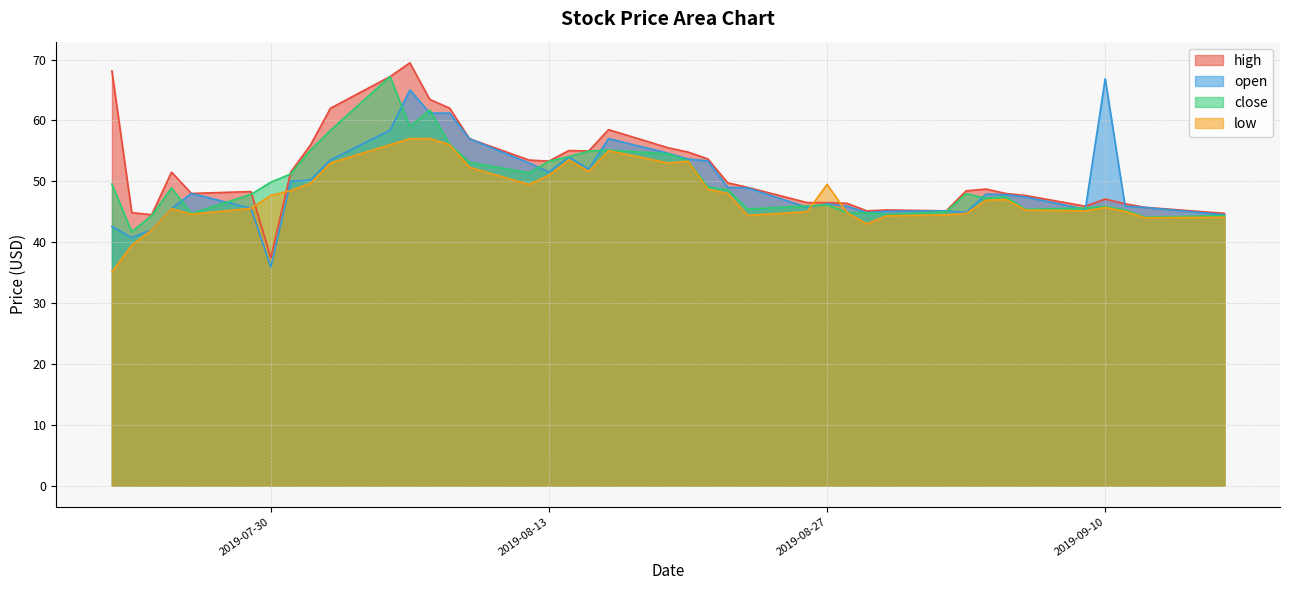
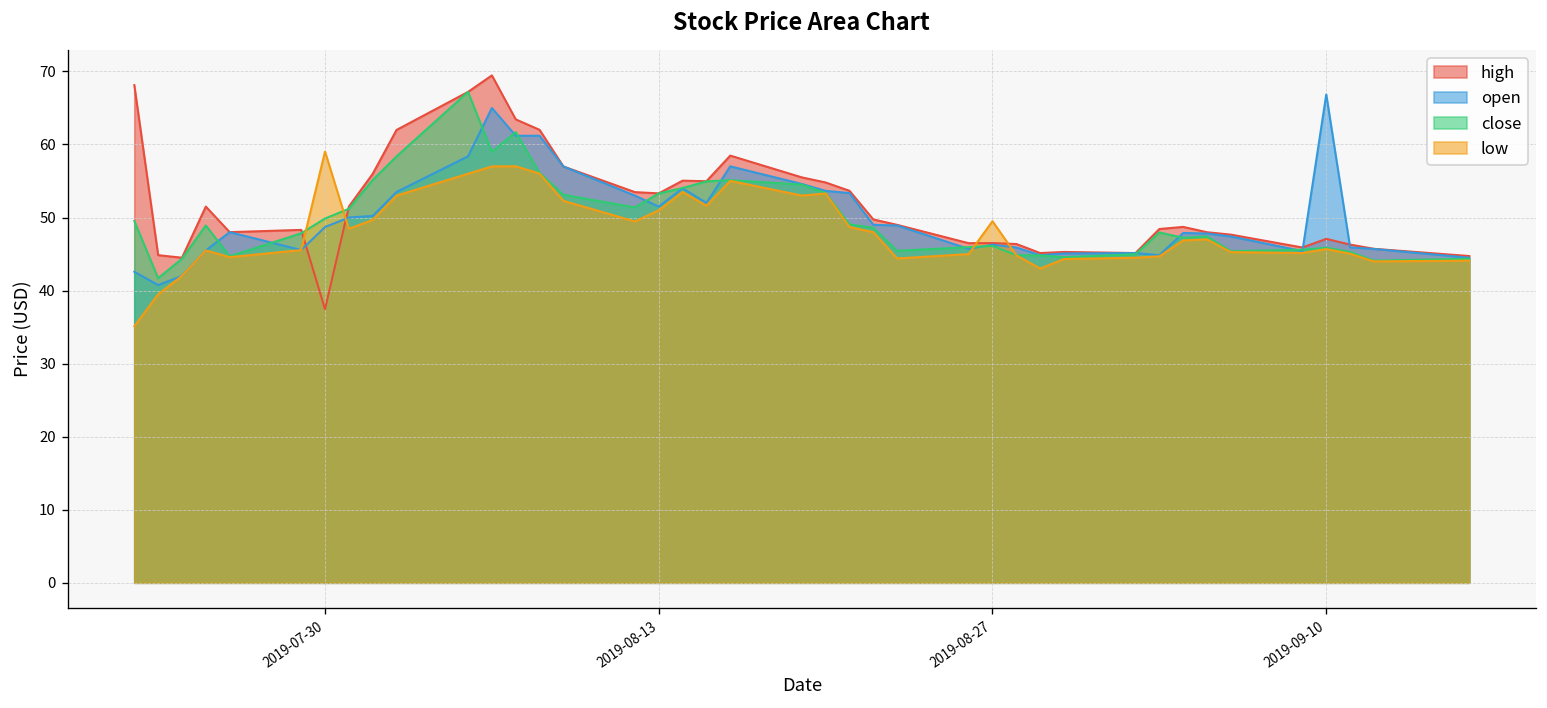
  {
    "high": {
      "2019-07-30": 37,
      "2019-09-10": 47
    },
    "open": {
-     "2019-07-30": 36,
+     "2019-07-30": 49,
      "2019-08-13": 52,
      "2019-09-10": 67
    },
    "close": {
      "2019-07-30": 50
    },
    "low": {
-     "2019-07-30": 48,
+     "2019-07-30": 59,
      "2019-08-13": 51,
      "2019-08-27": 50
    }
  }
